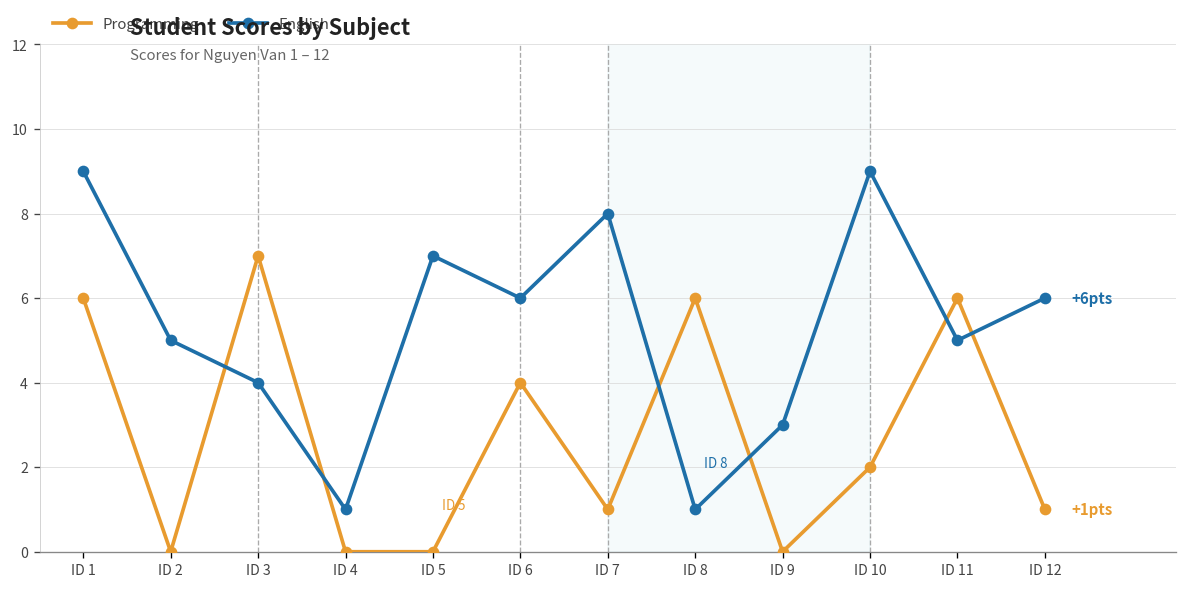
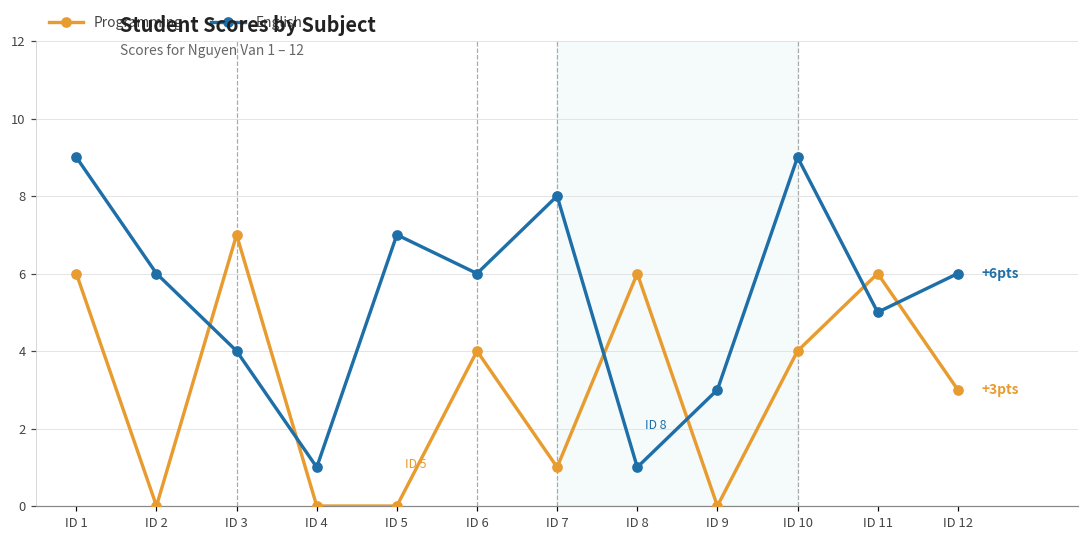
  {
    "Programming": {
-     "ID 10": "2",
-     "ID 12": "+1"
+     "ID 10": "4",
+     "ID 12": "+3"
    },
    "English": {
      "ID 1": "9",
-     "ID 2": "5",
+     "ID 2": "6",
      "ID 3": "4",
      "ID 4": "1",
      "ID 5": "7",
      "ID 6": "6",
      "ID 7": "8",
      "ID 8": "1",
      "ID 9": "3",
      "ID 10": "9",
      "ID 11": "5"
    }
  }
